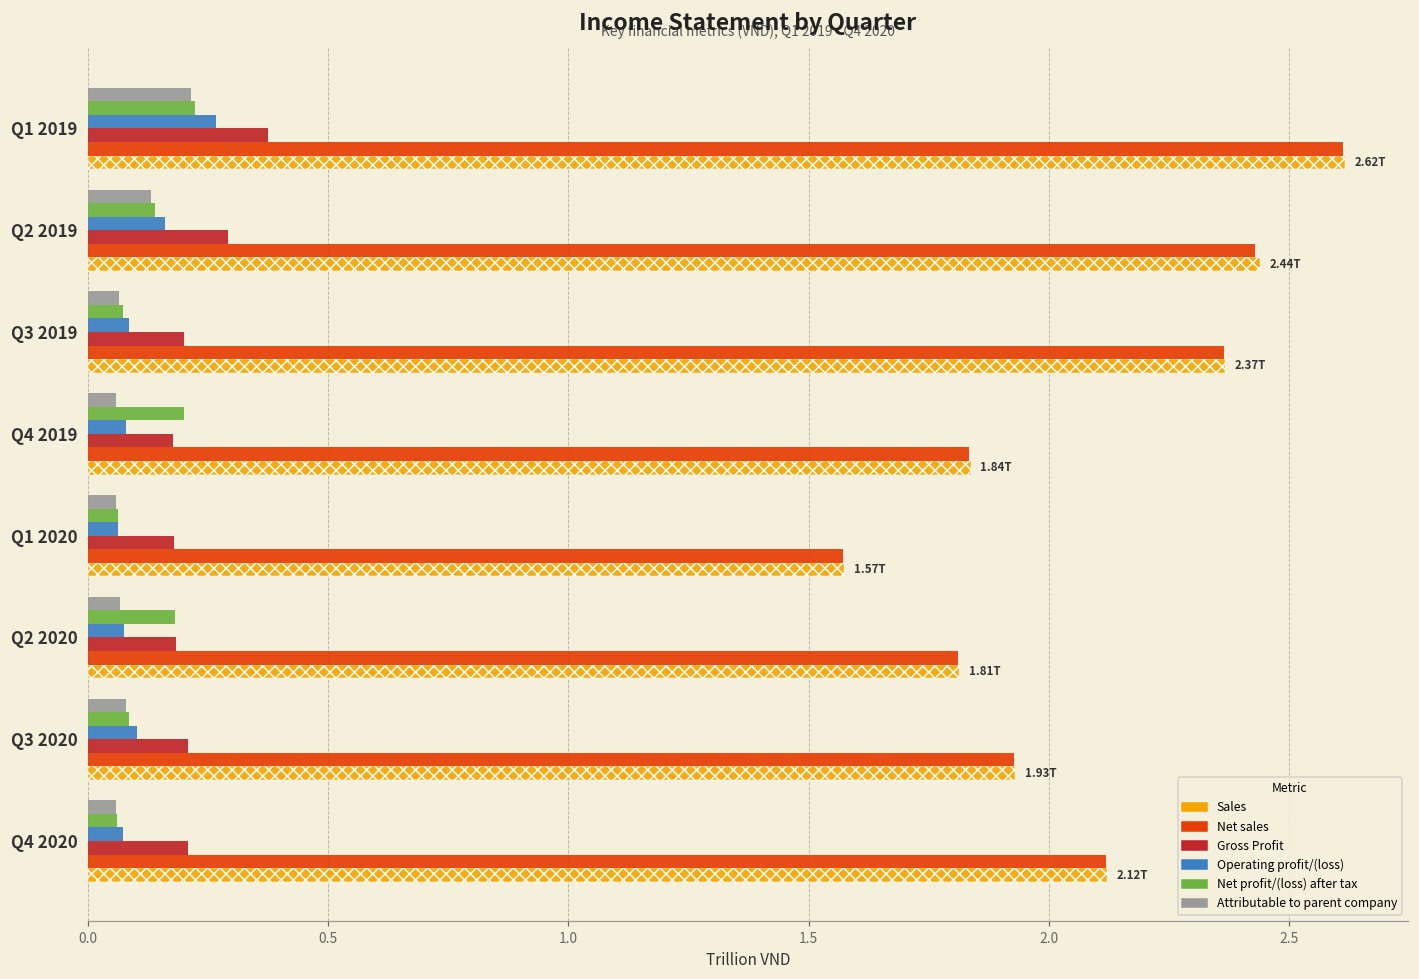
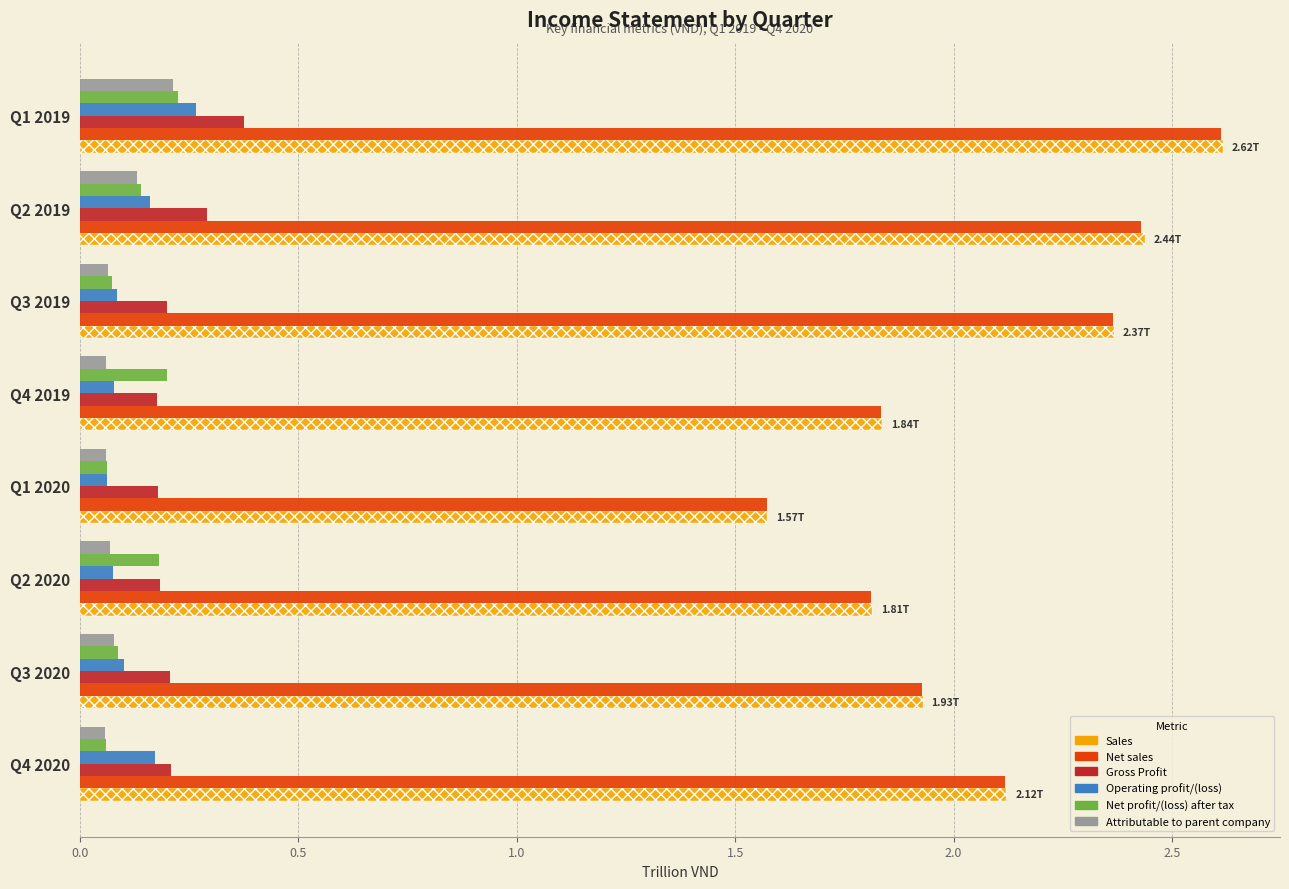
  {
    "Sales": {
      "Q1 2019": "2.62T",
      "Q2 2019": "2.44T",
      "Q3 2019": "2.37T",
      "Q4 2019": "1.84T",
      "Q1 2020": "1.57T",
      "Q2 2020": "1.81T",
      "Q3 2020": "1.93T",
      "Q4 2020": "2.12T"
    },
    "Operating profit/(loss)": {
      "Q1 2019": "0.27",
      "Q2 2019": "0.16",
      "Q3 2019": "0.09",
      "Q4 2019": "0.08",
      "Q1 2020": "0.06",
      "Q2 2020": "0.08",
      "Q3 2020": "0.10",
-     "Q4 2020": "0.07"
+     "Q4 2020": "0.17"
    },
    "Net profit/(loss) after tax": {
      "Q1 2019": "0.22",
      "Q2 2019": "0.14",
      "Q3 2019": "0.07",
      "Q4 2019": "0.20",
      "Q1 2020": "0.06",
      "Q2 2020": "0.18",
      "Q3 2020": "0.09",
      "Q4 2020": "0.06"
    },
    "Attributable to parent company": {
      "Q1 2019": "0.21",
      "Q2 2019": "0.13",
      "Q3 2019": "0.06",
      "Q4 2019": "0.06",
      "Q1 2020": "0.06",
      "Q2 2020": "0.07",
      "Q3 2020": "0.08",
      "Q4 2020": "0.06"
    }
  }
